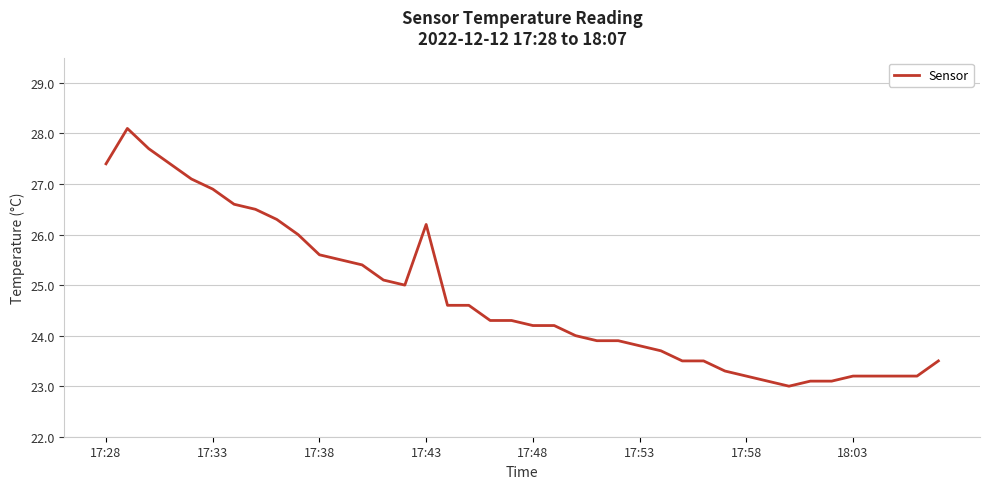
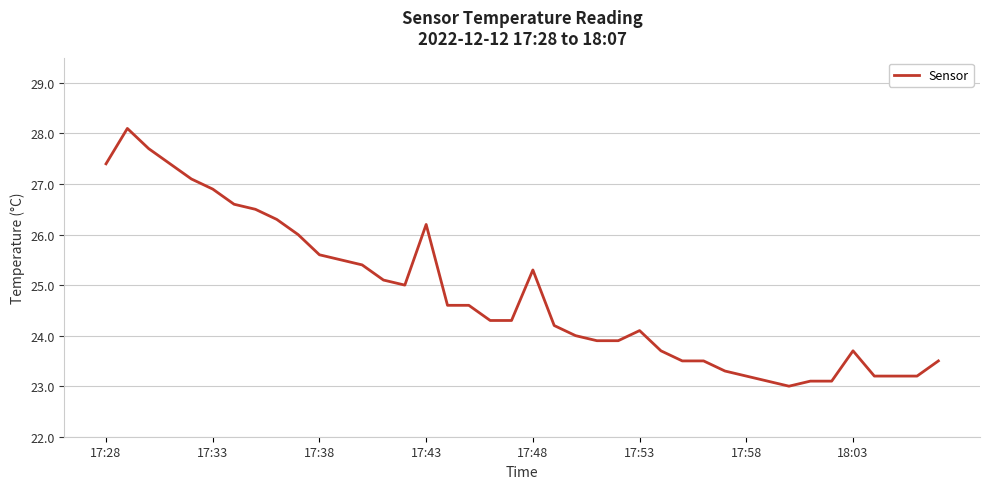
  {
    "17:28": 27.4,
    "17:33": 26.9,
    "17:38": 25.6,
    "17:43": 26.2,
-   "17:48": 24.2,
-   "17:53": 23.8,
+   "17:48": 25.3,
+   "17:53": 24.1,
    "17:58": 23.2,
-   "18:03": 23.2
+   "18:03": 23.7
  }
